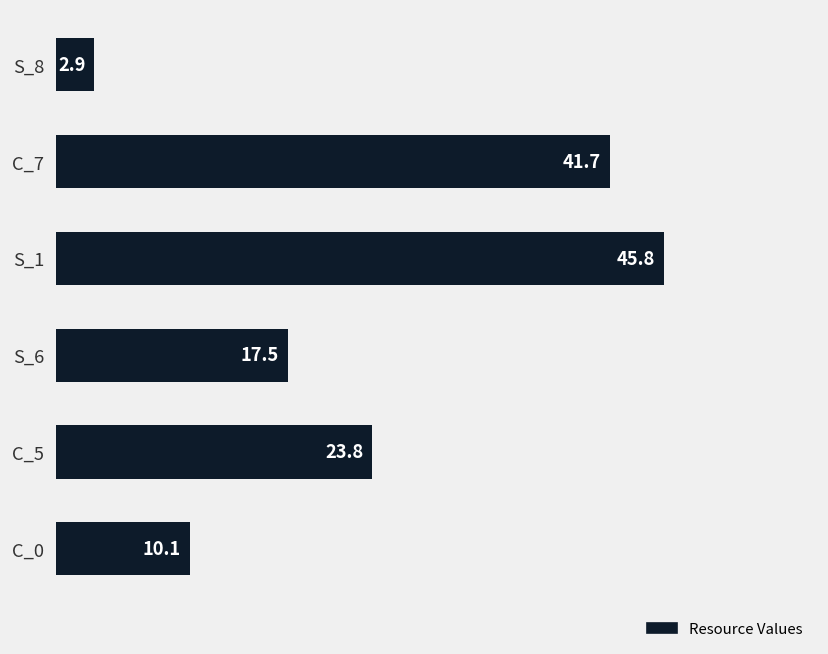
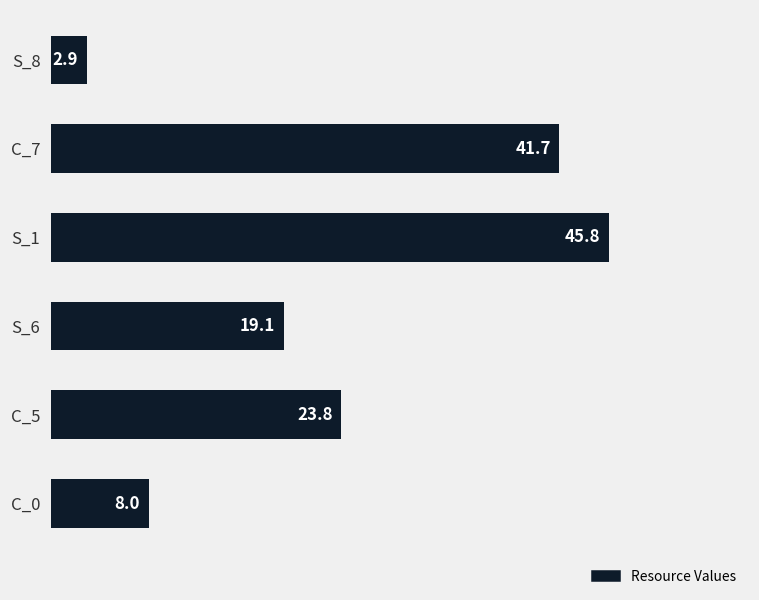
  {
    "S_8": 2.9,
    "C_7": 41.7,
    "S_1": 45.8,
-   "S_6": 17.5,
+   "S_6": 19.1,
    "C_5": 23.8,
-   "C_0": 10.1
+   "C_0": 8.0
  }
